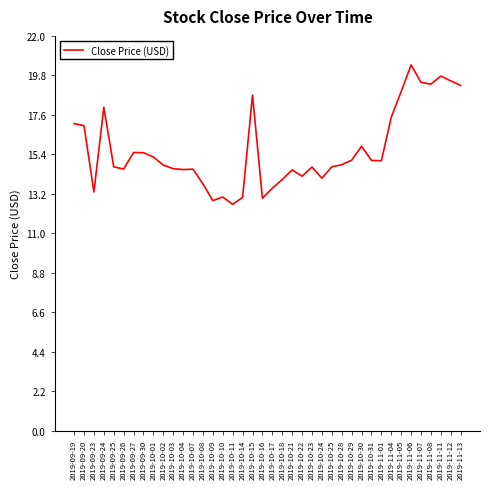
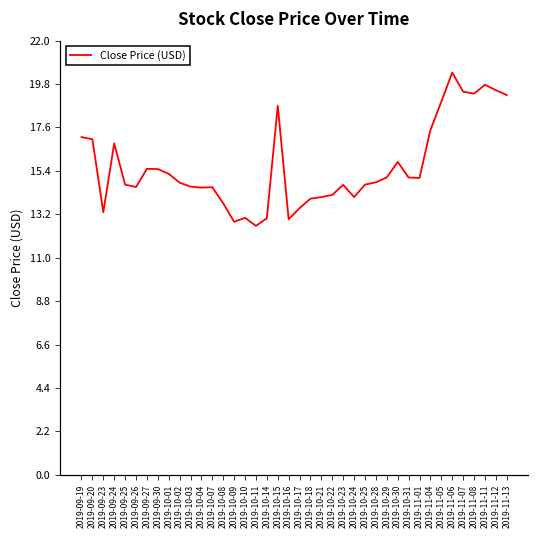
  {
    "2019-09-19": 17.1,
    "2019-09-20": 17.0,
    "2019-09-23": 13.3,
-   "2019-09-24": 18.0,
+   "2019-09-24": 16.8,
    "2019-09-25": 14.7,
    "2019-09-26": 14.6,
    "2019-09-27": 15.5,
    "2019-09-30": 15.5,
    "2019-10-01": 15.3,
    "2019-10-02": 14.8,
    "2019-10-03": 14.6,
    "2019-10-04": 14.6,
    "2019-10-07": 14.6,
    "2019-10-08": 13.8,
    "2019-10-09": 12.8,
    "2019-10-10": 13.0,
    "2019-10-11": 12.6,
    "2019-10-14": 13.0,
    "2019-10-15": 18.7,
    "2019-10-16": 13.0,
    "2019-10-17": 13.5,
    "2019-10-18": 14.0,
-   "2019-10-21": 14.5,
+   "2019-10-21": 14.1,
    "2019-10-22": 14.2,
    "2019-10-23": 14.7,
    "2019-10-24": 14.1,
    "2019-10-25": 14.7,
    "2019-10-28": 14.8,
    "2019-10-29": 15.1,
    "2019-10-30": 15.9,
    "2019-10-31": 15.1,
    "2019-11-01": 15.0,
    "2019-11-04": 17.5,
    "2019-11-05": 18.9,
    "2019-11-06": 20.4,
    "2019-11-07": 19.4,
    "2019-11-08": 19.3,
    "2019-11-11": 19.8,
    "2019-11-12": 19.5,
    "2019-11-13": 19.2
  }
